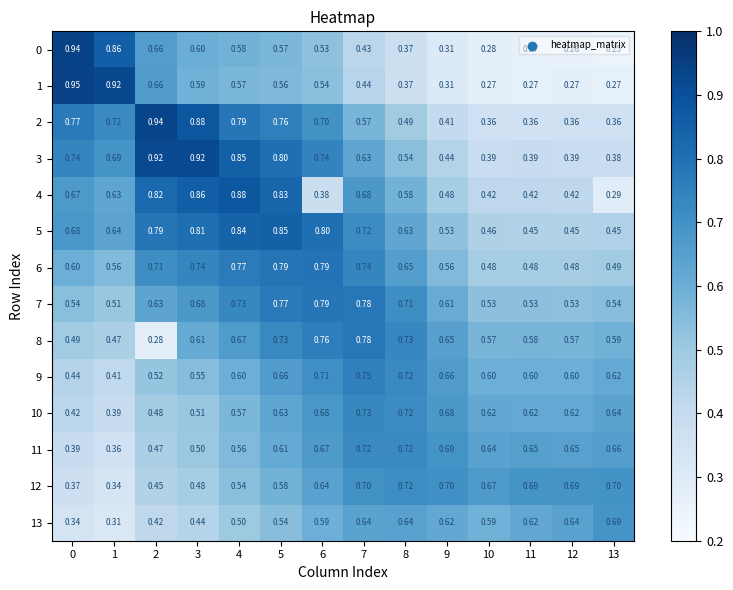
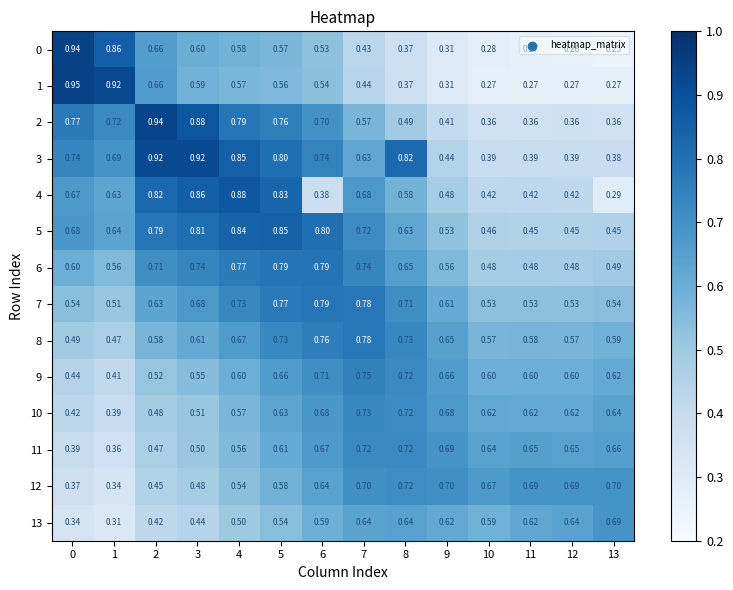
  {
    "0": {
      "0": 0.94,
      "1": 0.86,
      "2": 0.66,
      "3": 0.60,
      "4": 0.58,
      "5": 0.57,
      "6": 0.53,
      "7": 0.43,
      "8": 0.37,
      "9": 0.31,
      "10": 0.28
    },
    "1": {
      "0": 0.95,
      "1": 0.92,
      "2": 0.66,
      "3": 0.59,
      "4": 0.57,
      "5": 0.56,
      "6": 0.54,
      "7": 0.44,
      "8": 0.37,
      "9": 0.31,
      "10": 0.27,
      "11": 0.27,
      "12": 0.27,
      "13": 0.27
    },
    "2": {
      "0": 0.77,
      "1": 0.72,
      "2": 0.94,
      "3": 0.88,
      "4": 0.79,
      "5": 0.76,
      "6": 0.70,
      "7": 0.57,
      "8": 0.49,
      "9": 0.41,
      "10": 0.36,
      "11": 0.36,
      "12": 0.36,
      "13": 0.36
    },
    "3": {
      "0": 0.74,
      "1": 0.69,
      "2": 0.92,
      "3": 0.92,
      "4": 0.85,
      "5": 0.80,
      "6": 0.74,
      "7": 0.63,
-     "8": 0.54,
+     "8": 0.82,
      "9": 0.44,
      "10": 0.39,
      "11": 0.39,
      "12": 0.39,
      "13": 0.38
    },
    "4": {
      "0": 0.67,
      "1": 0.63,
      "2": 0.82,
      "3": 0.86,
      "4": 0.88,
      "5": 0.83,
      "6": 0.38,
      "7": 0.68,
      "8": 0.58,
      "9": 0.48,
      "10": 0.42,
      "11": 0.42,
      "12": 0.42,
      "13": 0.29
    },
    "5": {
      "0": 0.68,
      "1": 0.64,
      "2": 0.79,
      "3": 0.81,
      "4": 0.84,
      "5": 0.85,
      "6": 0.80,
      "7": 0.72,
      "8": 0.63,
      "9": 0.53,
      "10": 0.46,
      "11": 0.45,
      "12": 0.45,
      "13": 0.45
    },
    "6": {
      "0": 0.60,
      "1": 0.56,
      "2": 0.71,
      "3": 0.74,
      "4": 0.77,
      "5": 0.79,
      "6": 0.79,
      "7": 0.74,
      "8": 0.65,
      "9": 0.56,
      "10": 0.48,
      "11": 0.48,
      "12": 0.48,
      "13": 0.49
    },
    "7": {
      "0": 0.54,
      "1": 0.51,
      "2": 0.63,
      "3": 0.68,
      "4": 0.73,
      "5": 0.77,
      "6": 0.79,
      "7": 0.78,
      "8": 0.71,
      "9": 0.61,
      "10": 0.53,
      "11": 0.53,
      "12": 0.53,
      "13": 0.54
    },
    "8": {
      "0": 0.49,
      "1": 0.47,
-     "2": 0.28,
+     "2": 0.58,
      "3": 0.61,
      "4": 0.67,
      "5": 0.73,
      "6": 0.76,
      "7": 0.78,
      "8": 0.73,
      "9": 0.65,
      "10": 0.57,
      "11": 0.58,
      "12": 0.57,
      "13": 0.59
    },
    "9": {
      "0": 0.44,
      "1": 0.41,
      "2": 0.52,
      "3": 0.55,
      "4": 0.60,
      "5": 0.66,
      "6": 0.71,
      "7": 0.75,
      "8": 0.72,
      "9": 0.66,
      "10": 0.60,
      "11": 0.60,
      "12": 0.60,
      "13": 0.62
    },
    "10": {
      "0": 0.42,
      "1": 0.39,
      "2": 0.48,
      "3": 0.51,
      "4": 0.57,
      "5": 0.63,
      "6": 0.68,
      "7": 0.73,
      "8": 0.72,
      "9": 0.68,
      "10": 0.62,
      "11": 0.62,
      "12": 0.62,
      "13": 0.64
    },
    "11": {
      "0": 0.39,
      "1": 0.36,
      "2": 0.47,
      "3": 0.50,
      "4": 0.56,
      "5": 0.61,
      "6": 0.67,
      "7": 0.72,
      "8": 0.72,
      "9": 0.69,
      "10": 0.64,
      "11": 0.65,
      "12": 0.65,
      "13": 0.66
    },
    "12": {
      "0": 0.37,
      "1": 0.34,
      "2": 0.45,
      "3": 0.48,
      "4": 0.54,
      "5": 0.58,
      "6": 0.64,
      "7": 0.70,
      "8": 0.72,
      "9": 0.70,
      "10": 0.67,
      "11": 0.69,
      "12": 0.69,
      "13": 0.70
    },
    "13": {
      "0": 0.34,
      "1": 0.31,
      "2": 0.42,
      "3": 0.44,
      "4": 0.50,
      "5": 0.54,
      "6": 0.59,
      "7": 0.64,
      "8": 0.64,
      "9": 0.62,
      "10": 0.59,
      "11": 0.62,
      "12": 0.64,
      "13": 0.69
    }
  }
